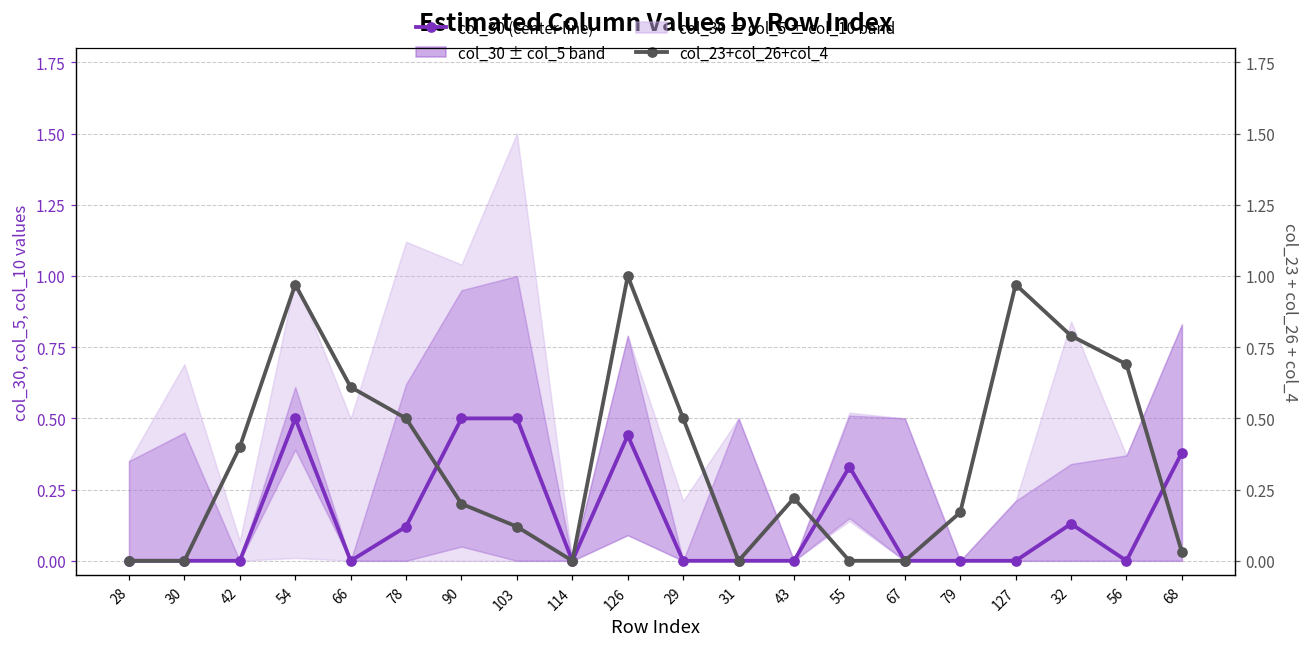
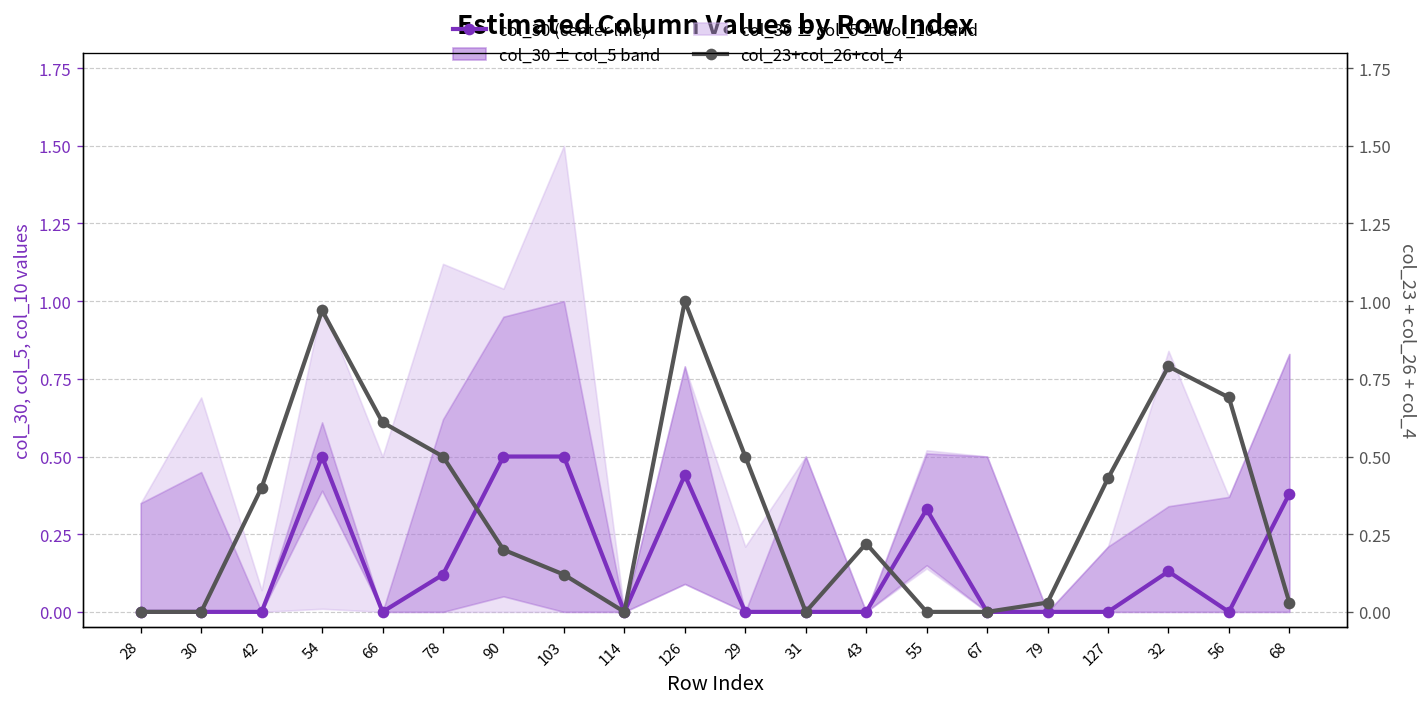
  {
    "col_23+col_26+col_4": {
      "28": 0.00,
      "30": 0.00,
      "42": 0.40,
      "54": 0.97,
      "66": 0.61,
      "78": 0.50,
      "90": 0.20,
      "103": 0.12,
      "114": 0.00,
      "126": 1.00,
      "29": 0.50,
      "31": 0.00,
      "43": 0.22,
      "55": 0.00,
      "67": 0.00,
-     "79": 0.17,
-     "127": 0.97,
+     "79": 0.03,
+     "127": 0.43,
      "32": 0.79,
      "56": 0.69,
      "68": 0.03
    }
  }
